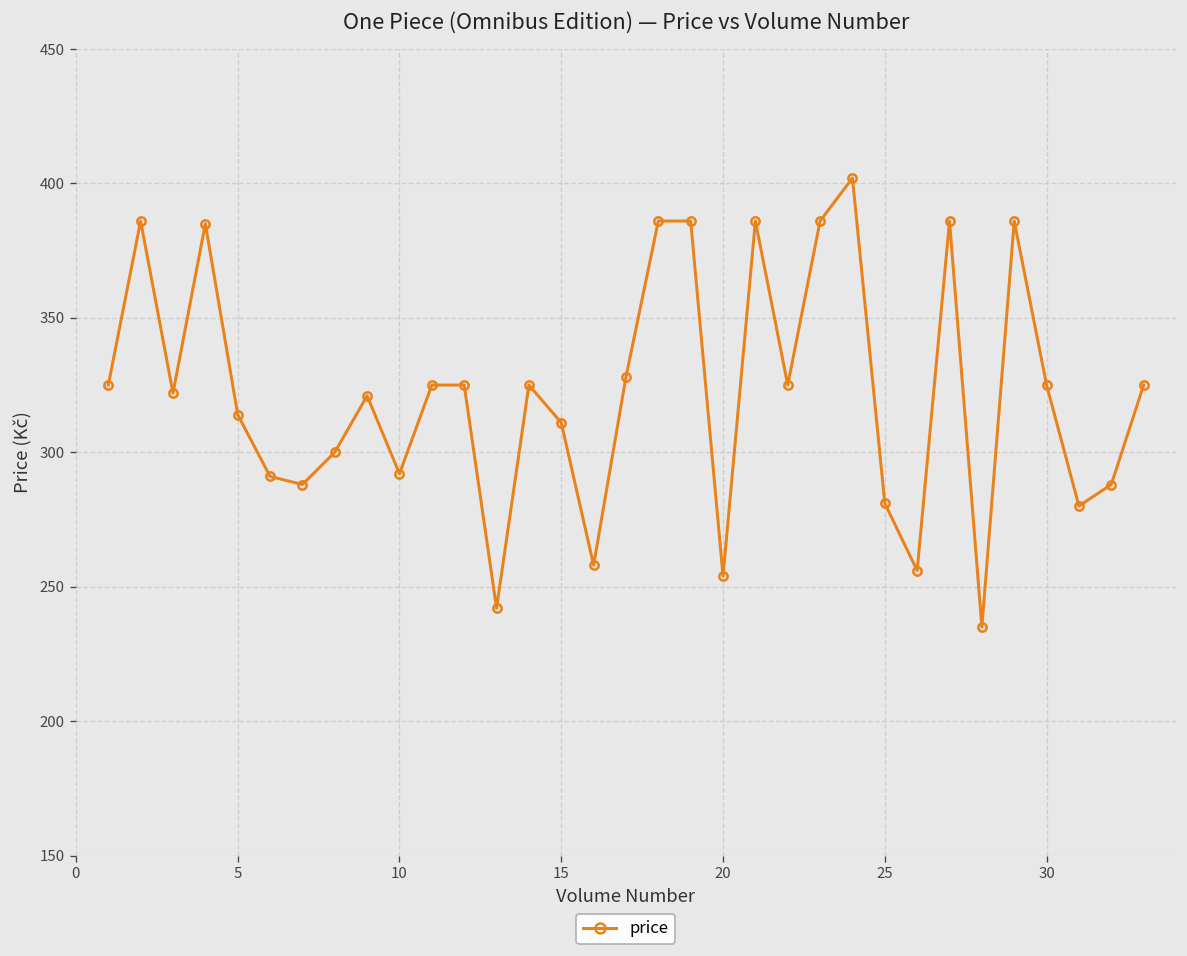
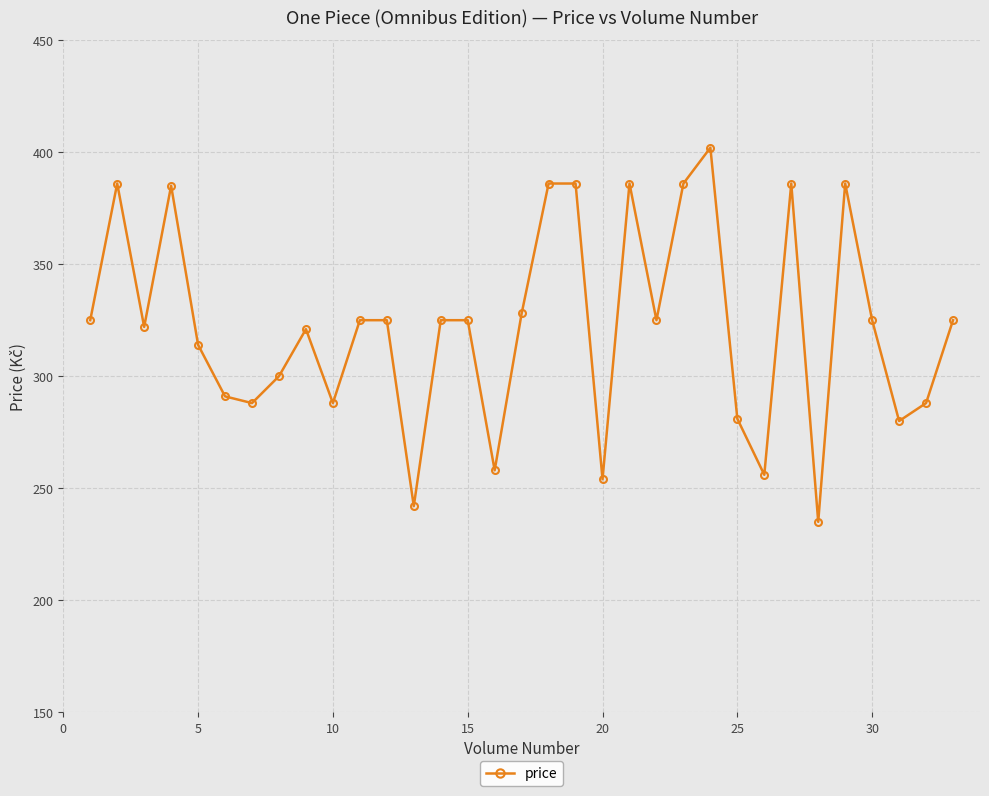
  {
    "5": 314,
-   "10": 292,
-   "15": 311,
+   "10": 288,
+   "15": 325,
    "20": 254,
    "25": 281,
    "30": 325
  }
